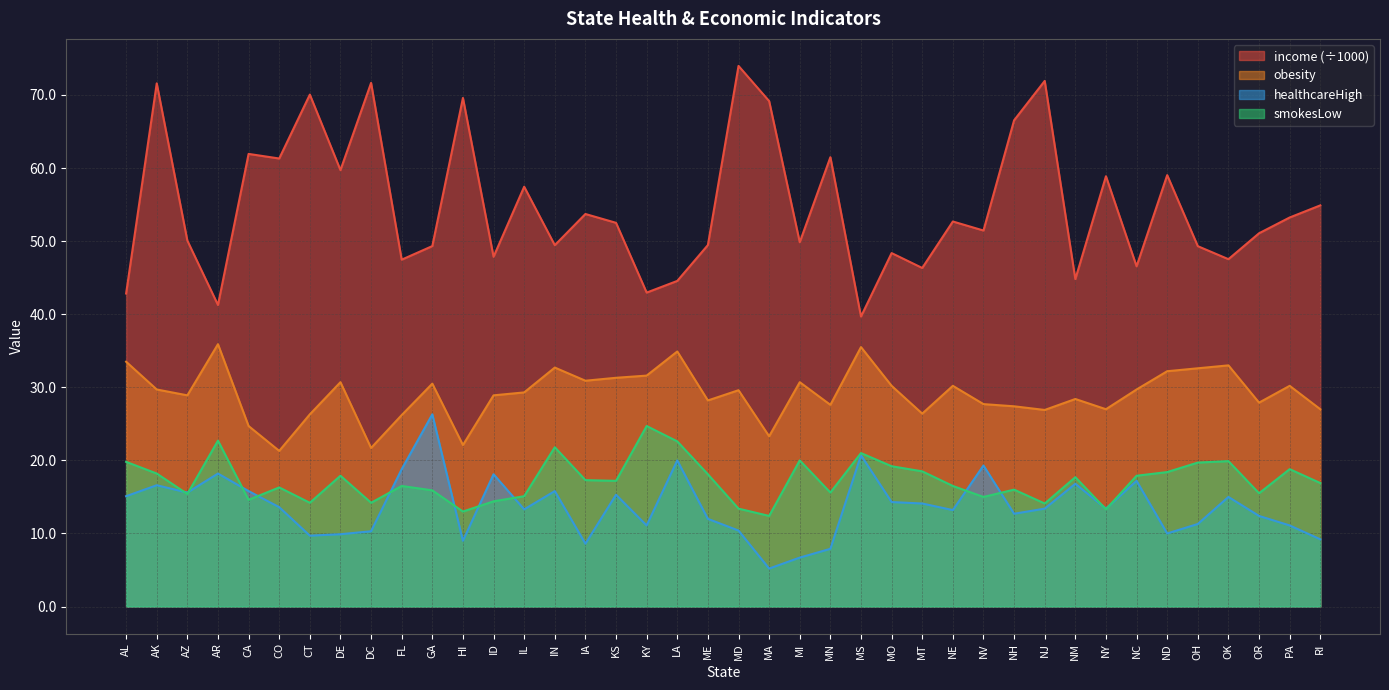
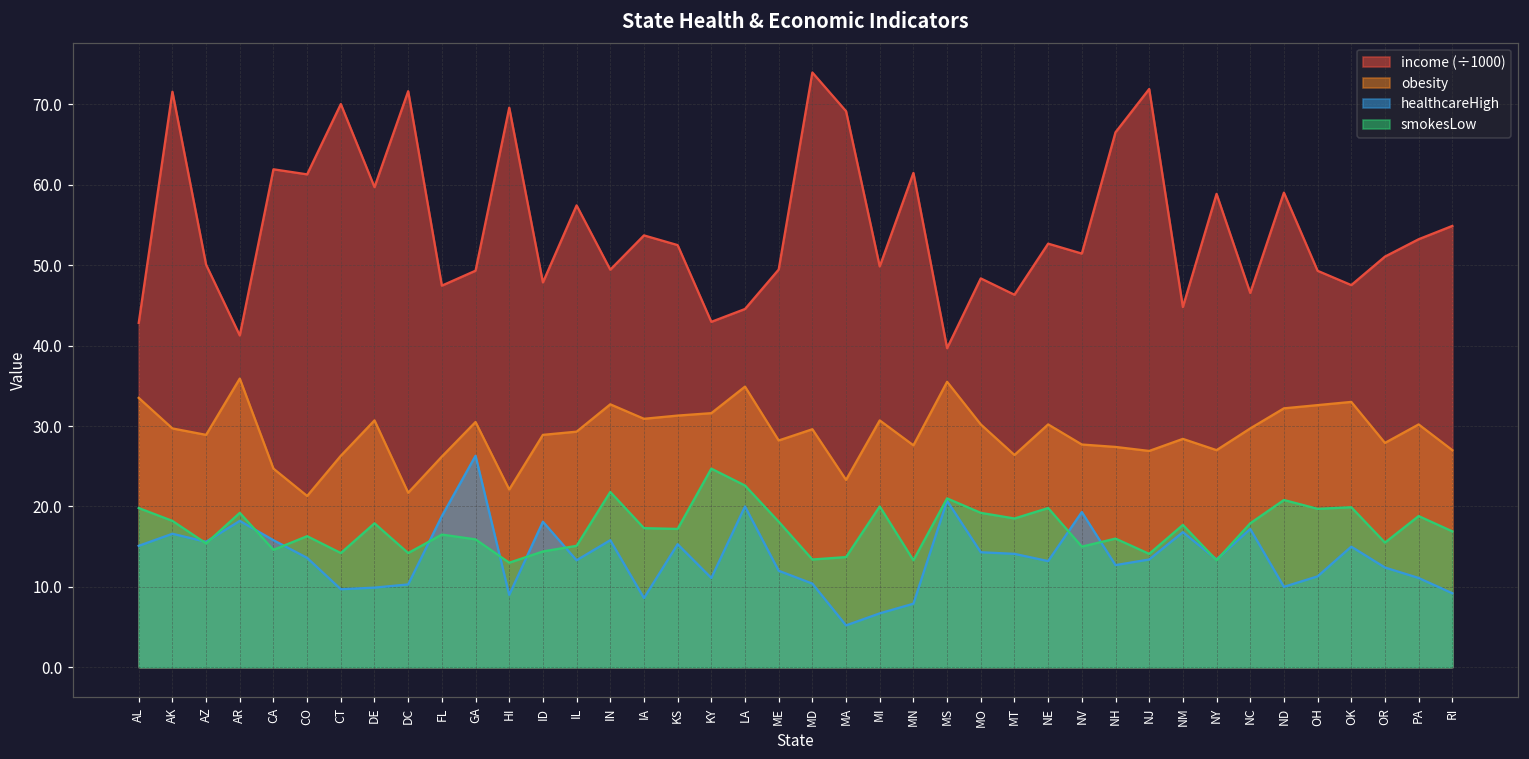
  {
    "healthcareHigh": {
      "AL": 15,
      "AK": 17,
      "AR": 18,
      "CA": 16,
      "CO": 14,
      "CT": 10,
      "DE": 10,
      "DC": 10,
      "FL": 19,
      "GA": 26,
      "HI": 9,
      "ID": 18,
      "IL": 13,
      "IN": 16,
      "IA": 9,
      "KS": 15,
      "KY": 11,
      "LA": 20,
      "ME": 12,
      "MD": 10,
      "MA": 5,
      "MI": 7,
      "MN": 8,
      "MO": 14,
      "MT": 14,
      "NE": 13,
      "NV": 19,
      "NH": 13,
      "NJ": 13,
      "NM": 17,
      "NC": 17,
      "ND": 10,
      "OH": 11,
      "OK": 15,
      "OR": 12,
      "PA": 11,
      "RI": 9
    },
    "smokesLow": {
      "AL": 20,
      "AK": 18,
-     "AR": 23,
+     "AR": 19,
      "CA": 15,
      "CO": 16,
      "CT": 14,
      "DE": 18,
      "DC": 14,
      "FL": 17,
      "GA": 16,
      "HI": 13,
      "ID": 14,
      "IL": 15,
      "IN": 22,
      "IA": 17,
      "KS": 17,
      "KY": 25,
      "LA": 23,
      "ME": 18,
      "MD": 13,
-     "MA": 12,
+     "MA": 14,
      "MI": 20,
-     "MN": 16,
+     "MN": 13,
      "MO": 19,
      "MT": 19,
-     "NE": 17,
+     "NE": 20,
      "NV": 15,
      "NH": 16,
      "NJ": 14,
      "NM": 18,
      "NC": 18,
-     "ND": 18,
+     "ND": 21,
      "OH": 20,
      "OK": 20,
      "OR": 16,
      "PA": 19,
      "RI": 17
    }
  }
